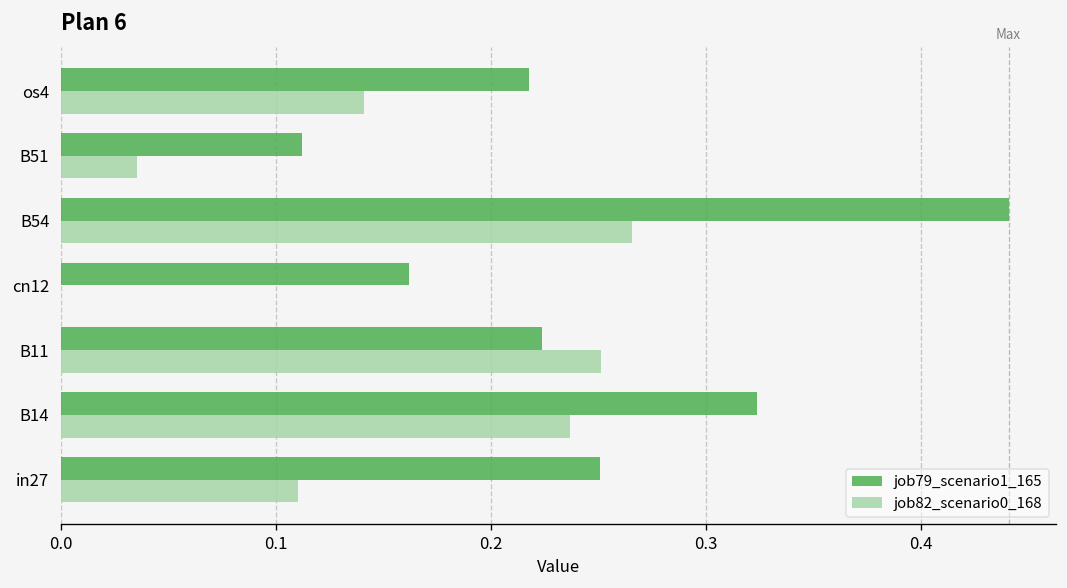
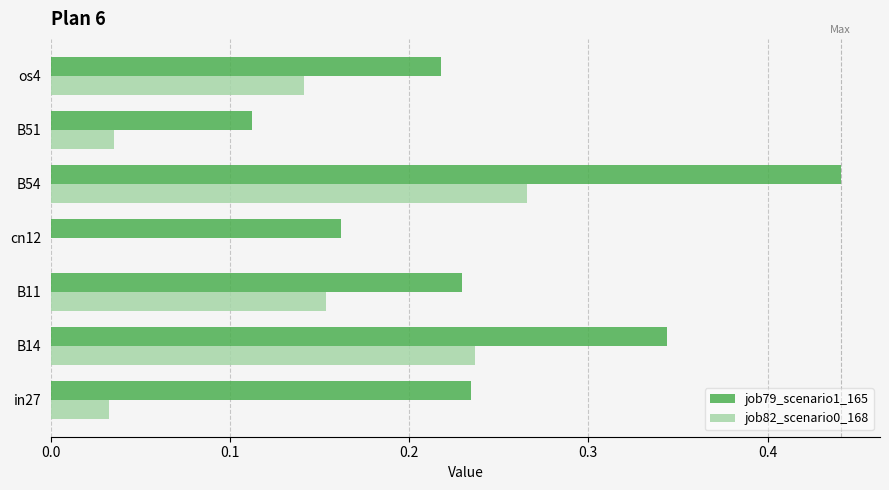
  {
    "job79_scenario1_165": {
      "os4": 0.217,
      "B51": 0.112,
      "B54": 0.441,
      "cn12": 0.162,
-     "B11": 0.224,
-     "B14": 0.324,
-     "in27": 0.251
+     "B11": 0.229,
+     "B14": 0.344,
+     "in27": 0.234
    },
    "job82_scenario0_168": {
      "os4": 0.141,
      "B51": 0.035,
      "B54": 0.266,
      "cn12": 0.000,
-     "B11": 0.251,
+     "B11": 0.154,
      "B14": 0.237,
-     "in27": 0.110
+     "in27": 0.032
    }
  }
